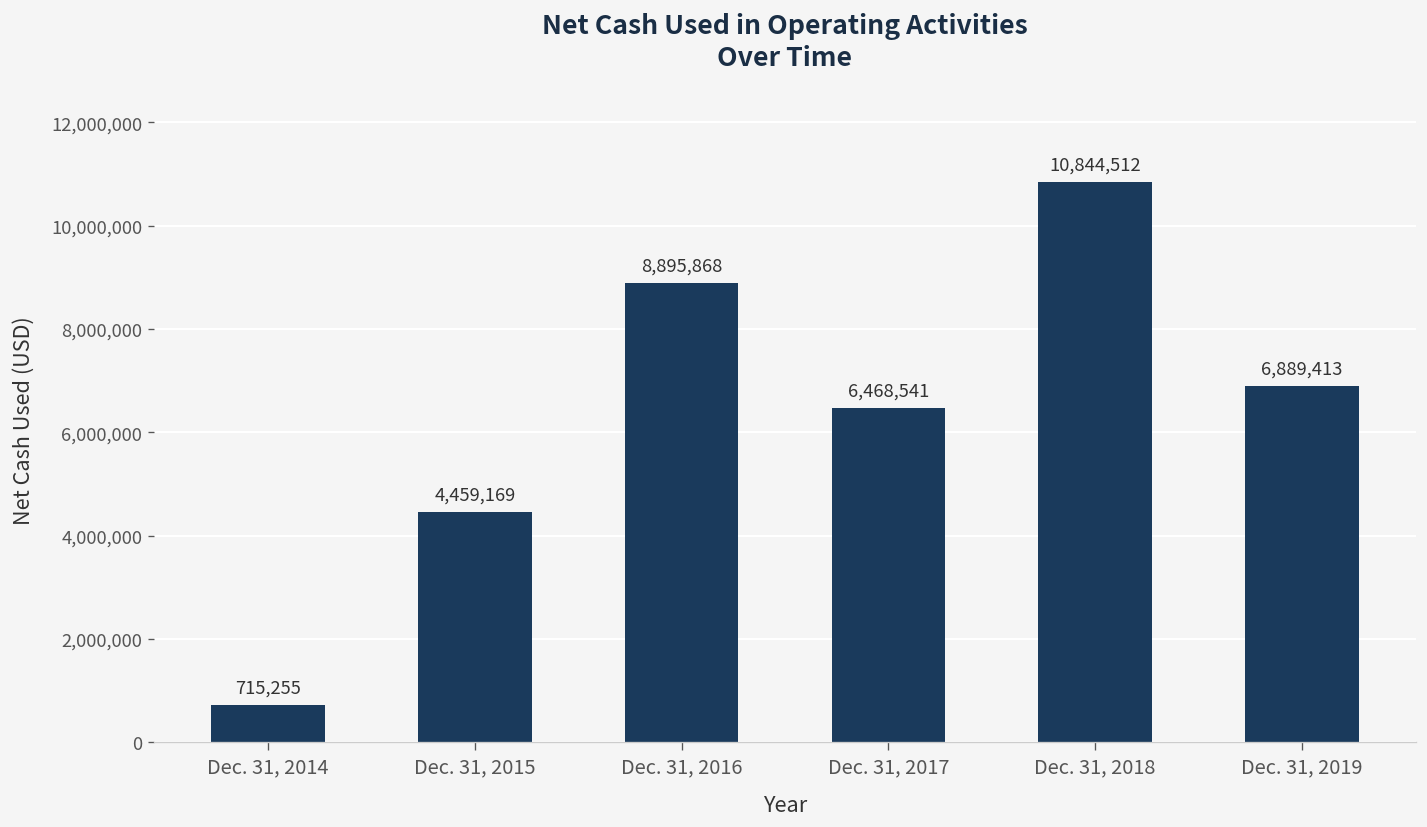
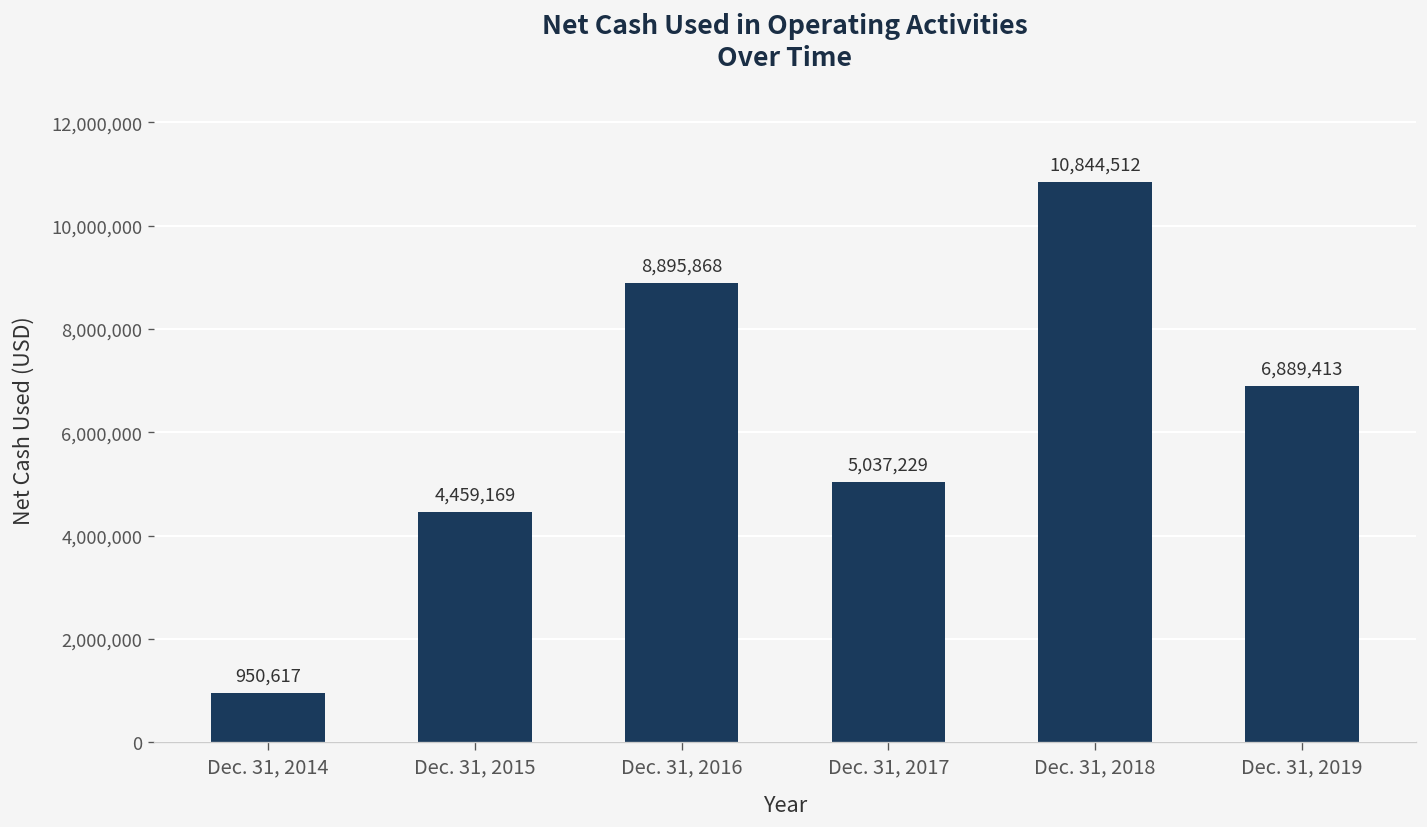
  {
-   "Dec. 31, 2014": "715,255",
+   "Dec. 31, 2014": "950,617",
    "Dec. 31, 2015": "4,459,169",
    "Dec. 31, 2016": "8,895,868",
-   "Dec. 31, 2017": "6,468,541",
+   "Dec. 31, 2017": "5,037,229",
    "Dec. 31, 2018": "10,844,512",
    "Dec. 31, 2019": "6,889,413"
  }
